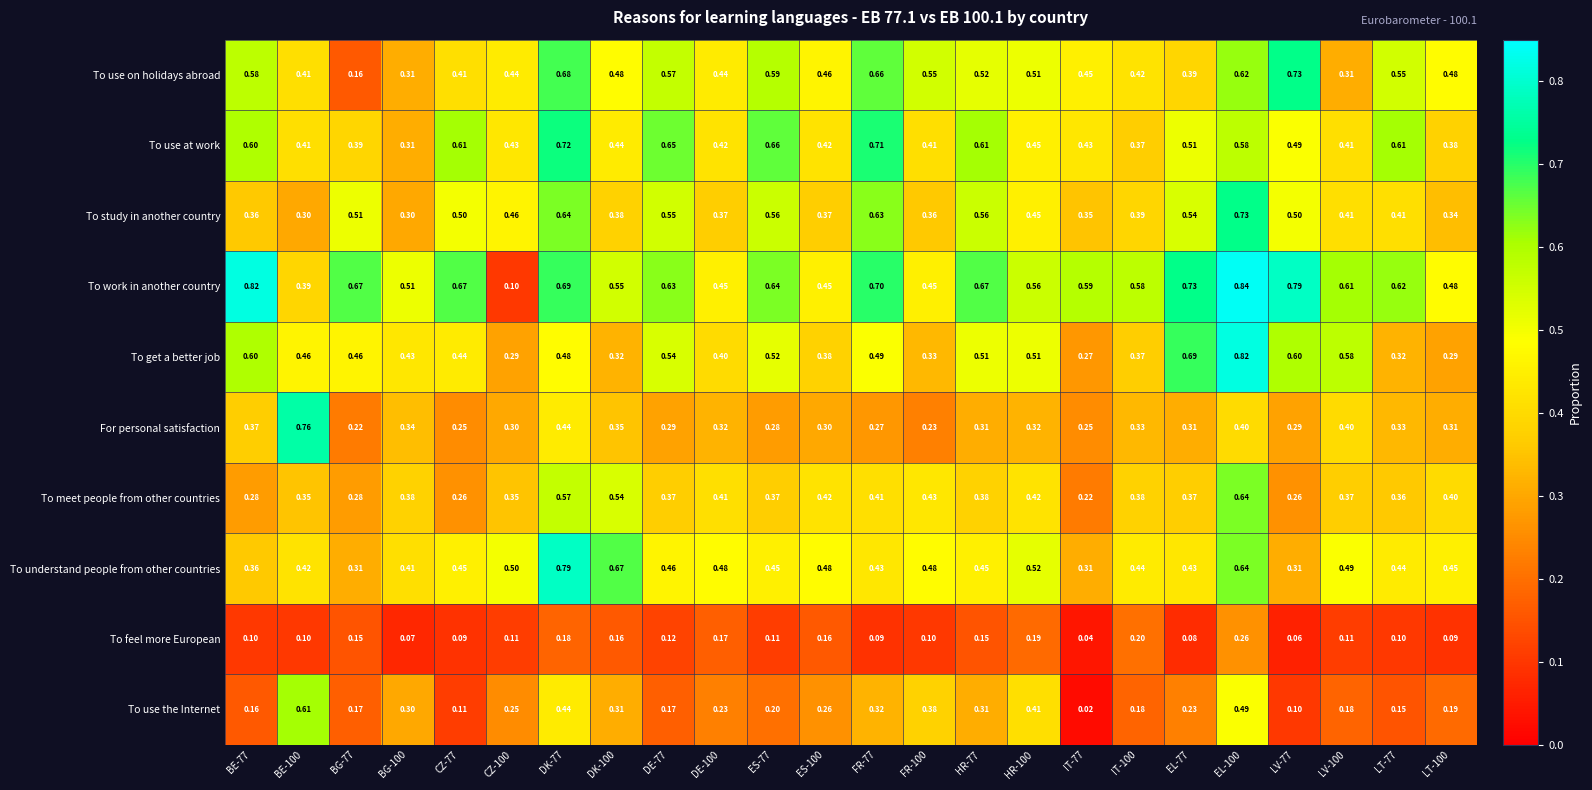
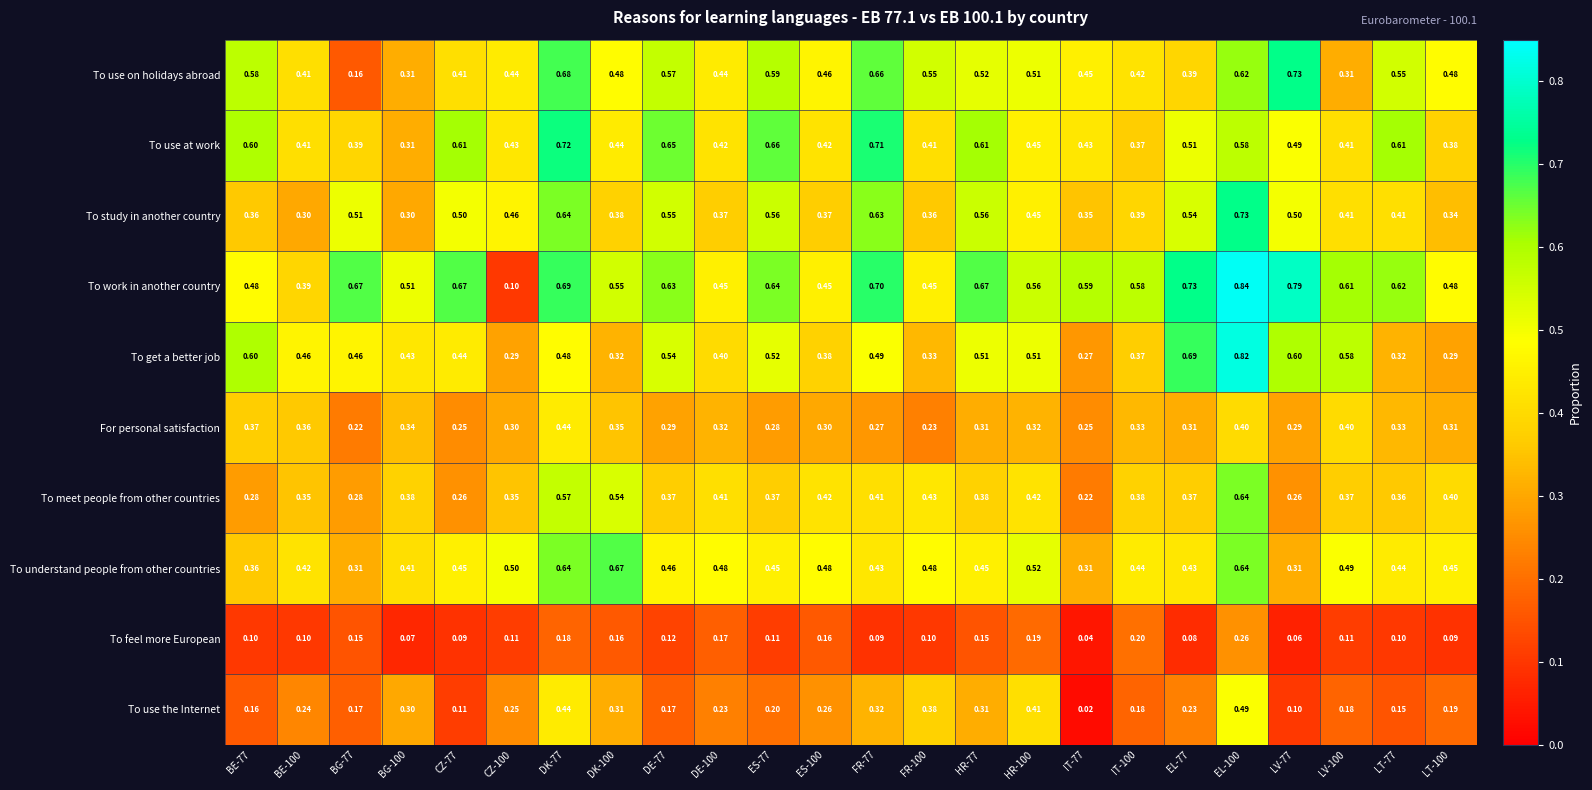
  {
    "To work in another country": {
-     "BE-77": 0.82,
+     "BE-77": 0.48,
      "BE-100": 0.39,
      "BG-77": 0.67,
      "BG-100": 0.51,
      "CZ-77": 0.67,
      "CZ-100": 0.10,
      "DK-77": 0.69,
      "DK-100": 0.55,
      "DE-77": 0.63,
      "DE-100": 0.45,
      "ES-77": 0.64,
      "ES-100": 0.45,
      "FR-77": 0.70,
      "FR-100": 0.45,
      "HR-77": 0.67,
      "HR-100": 0.56,
      "IT-77": 0.59,
      "IT-100": 0.58,
      "EL-77": 0.73,
      "EL-100": 0.84,
      "LV-77": 0.79,
      "LV-100": 0.61,
      "LT-77": 0.62,
      "LT-100": 0.48
    },
    "For personal satisfaction": {
      "BE-77": 0.37,
-     "BE-100": 0.76,
+     "BE-100": 0.36,
      "BG-77": 0.22,
      "BG-100": 0.34,
      "CZ-77": 0.25,
      "CZ-100": 0.30,
      "DK-77": 0.44,
      "DK-100": 0.35,
      "DE-77": 0.29,
      "DE-100": 0.32,
      "ES-77": 0.28,
      "ES-100": 0.30,
      "FR-77": 0.27,
      "FR-100": 0.23,
      "HR-77": 0.31,
      "HR-100": 0.32,
      "IT-77": 0.25,
      "IT-100": 0.33,
      "EL-77": 0.31,
      "EL-100": 0.40,
      "LV-77": 0.29,
      "LV-100": 0.40,
      "LT-77": 0.33,
      "LT-100": 0.31
    },
    "To understand people from other countries": {
      "BE-77": 0.36,
      "BE-100": 0.42,
      "BG-77": 0.31,
      "BG-100": 0.41,
      "CZ-77": 0.45,
      "CZ-100": 0.50,
-     "DK-77": 0.79,
+     "DK-77": 0.64,
      "DK-100": 0.67,
      "DE-77": 0.46,
      "DE-100": 0.48,
      "ES-77": 0.45,
      "ES-100": 0.48,
      "FR-77": 0.43,
      "FR-100": 0.48,
      "HR-77": 0.45,
      "HR-100": 0.52,
      "IT-77": 0.31,
      "IT-100": 0.44,
      "EL-77": 0.43,
      "EL-100": 0.64,
      "LV-77": 0.31,
      "LV-100": 0.49,
      "LT-77": 0.44,
      "LT-100": 0.45
    },
    "To use the Internet": {
      "BE-77": 0.16,
-     "BE-100": 0.61,
+     "BE-100": 0.24,
      "BG-77": 0.17,
      "BG-100": 0.30,
      "CZ-77": 0.11,
      "CZ-100": 0.25,
      "DK-77": 0.44,
      "DK-100": 0.31,
      "DE-77": 0.17,
      "DE-100": 0.23,
      "ES-77": 0.20,
      "ES-100": 0.26,
      "FR-77": 0.32,
      "FR-100": 0.38,
      "HR-77": 0.31,
      "HR-100": 0.41,
      "IT-77": 0.02,
      "IT-100": 0.18,
      "EL-77": 0.23,
      "EL-100": 0.49,
      "LV-77": 0.10,
      "LV-100": 0.18,
      "LT-77": 0.15,
      "LT-100": 0.19
    }
  }
